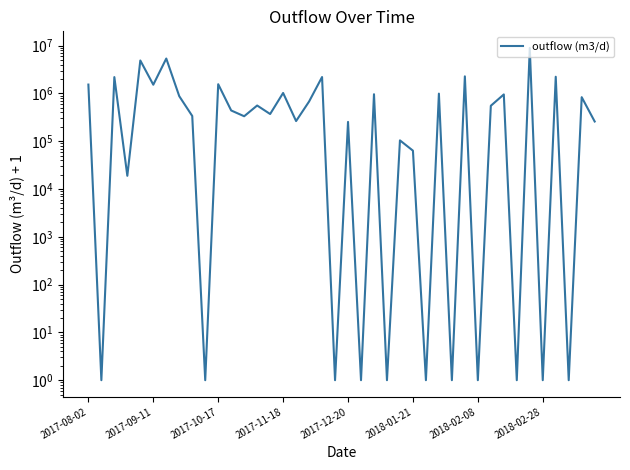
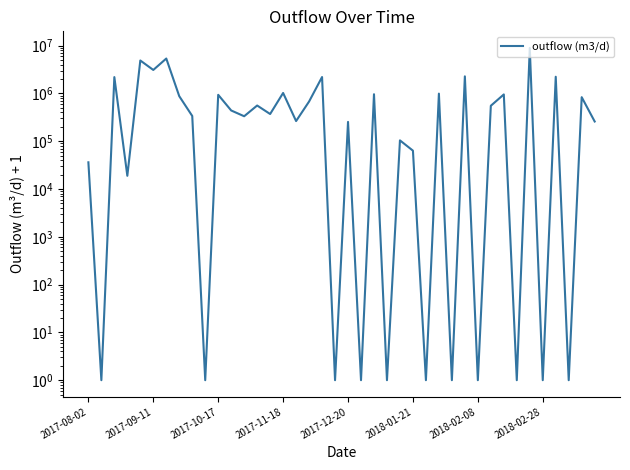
  {
-   "2017-08-02": 1500000,
-   "2017-09-11": 1500000,
-   "2017-10-17": 1600000,
+   "2017-08-02": 40000,
+   "2017-09-11": 3000000,
+   "2017-10-17": 900000,
    "2017-11-18": 1000000,
    "2017-12-20": 300000,
    "2018-01-21": 60000,
    "2018-02-08": 1,
    "2018-02-28": 1
  }
